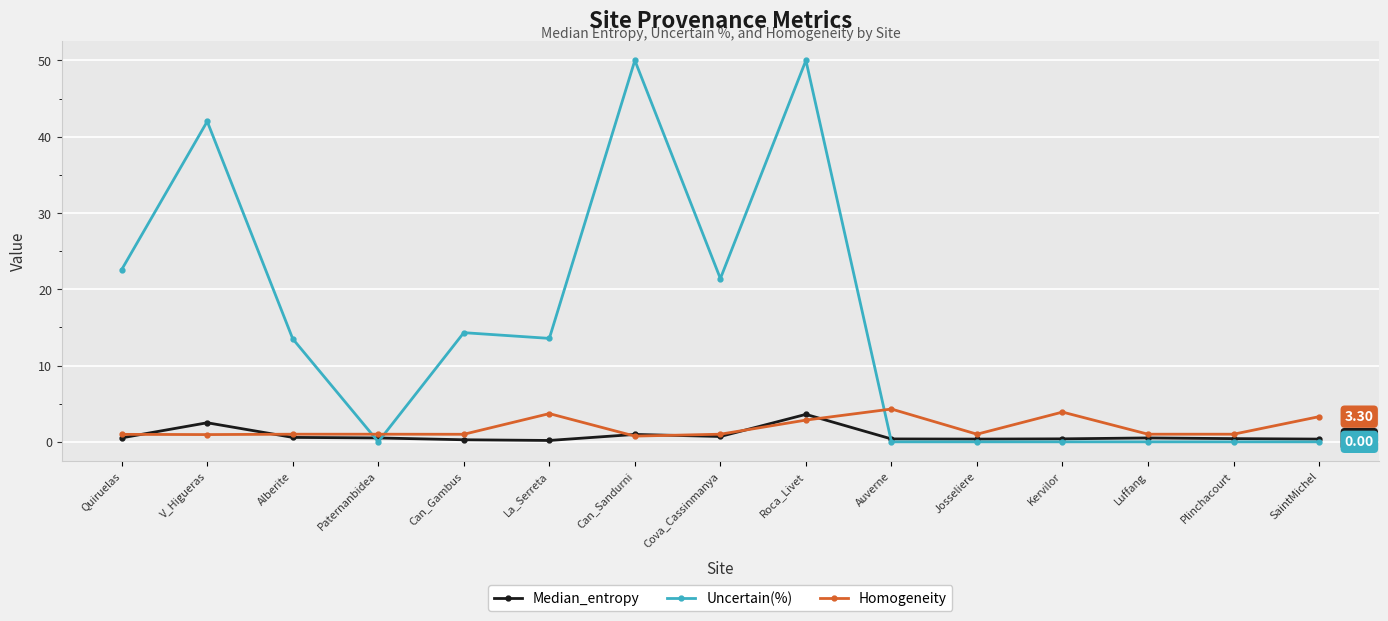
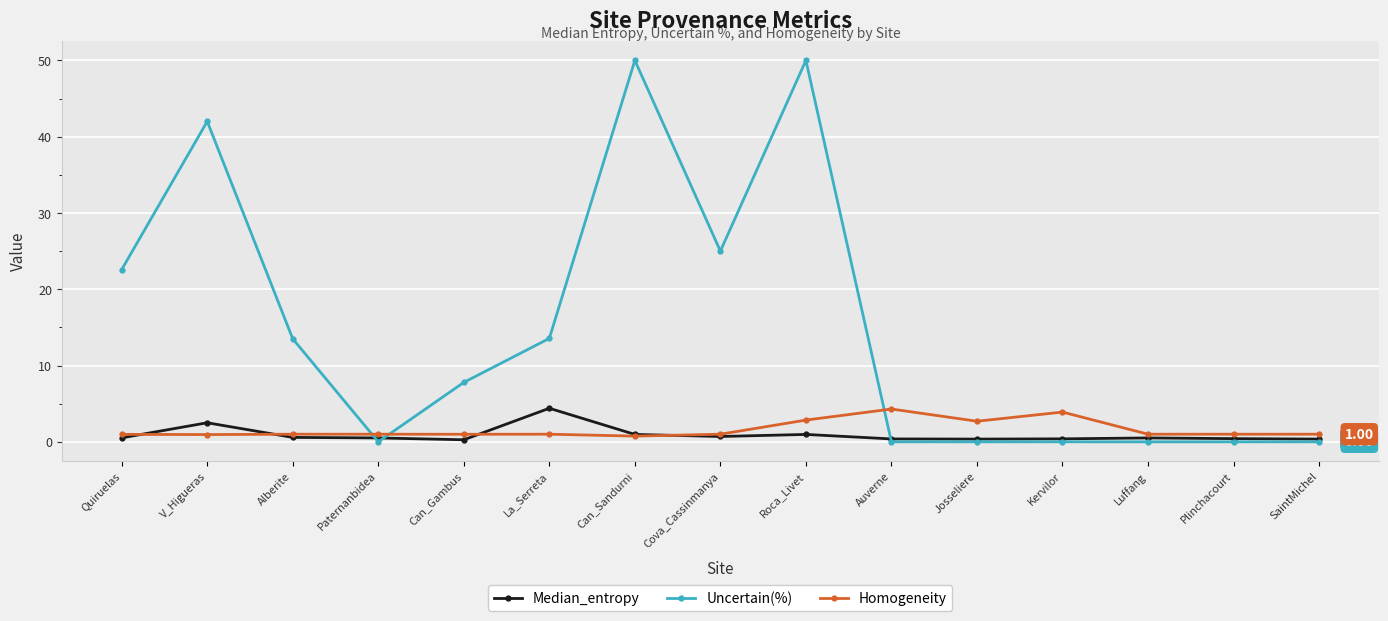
  {
    "Median_entropy": {
      "Quiruelas": 1,
      "V_Higueras": 3,
      "Alberite": 1,
      "Paternanbidea": 1,
      "Can_Gambus": 0,
-     "La_Serreta": 0,
-     "Roca_Livet": 4,
+     "La_Serreta": 4,
+     "Roca_Livet": 1,
      "Auverne": 0,
      "Josseliere": 0,
      "Kervilor": 0,
      "Luffang": 1,
      "Plinchacourt": 0,
      "SaintMichel": 0
    },
    "Uncertain(%)": {
      "Quiruelas": 23,
      "V_Higueras": 42,
      "Alberite": 14,
      "Paternanbidea": 0,
-     "Can_Gambus": 14,
+     "Can_Gambus": 8,
      "La_Serreta": 14,
      "Can_Sandurni": 50,
-     "Cova_Cassinmanya": 21,
+     "Cova_Cassinmanya": 25,
      "Roca_Livet": 50,
      "Auverne": 0,
      "Josseliere": 0,
      "Kervilor": 0,
      "Luffang": 0,
      "Plinchacourt": 0,
      "SaintMichel": 0
    },
    "Homogeneity": {
-     "La_Serreta": 4,
-     "Josseliere": 1,
-     "SaintMichel": 3.30
+     "La_Serreta": 1,
+     "Josseliere": 3,
+     "SaintMichel": 1.00
    }
  }
